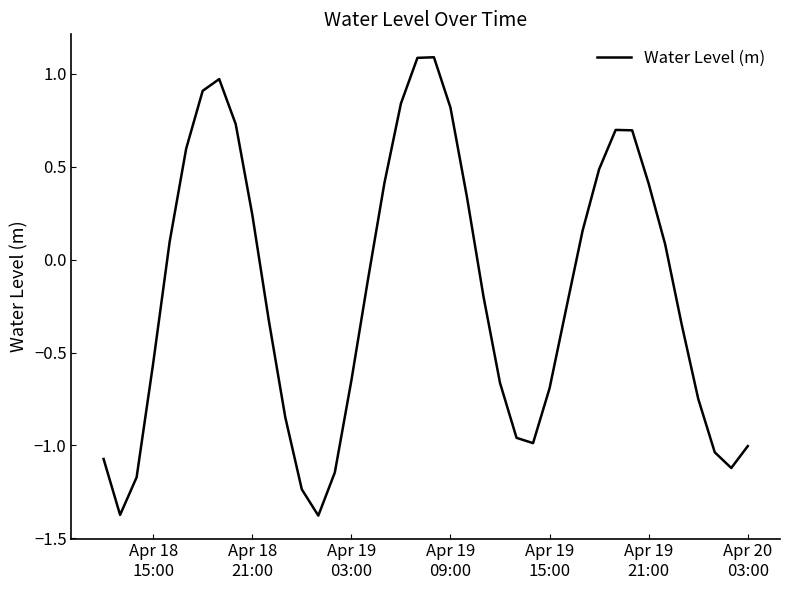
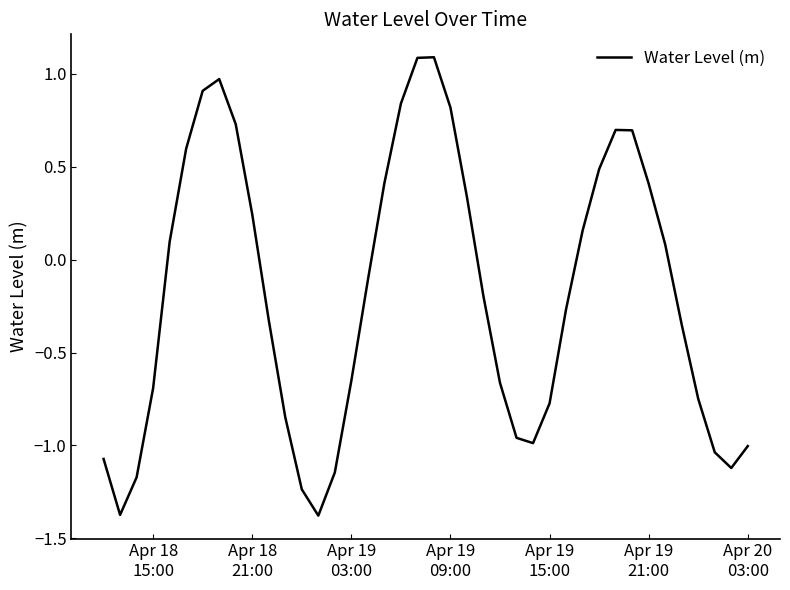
  {
-   "Apr 18 15:00": -0.56,
+   "Apr 18 15:00": -0.69,
    "Apr 18 21:00": 0.24,
    "Apr 19 03:00": -0.65,
    "Apr 19 09:00": 0.82,
-   "Apr 19 15:00": -0.69,
+   "Apr 19 15:00": -0.77,
    "Apr 19 21:00": 0.41,
    "Apr 20 03:00": -1.00
  }
